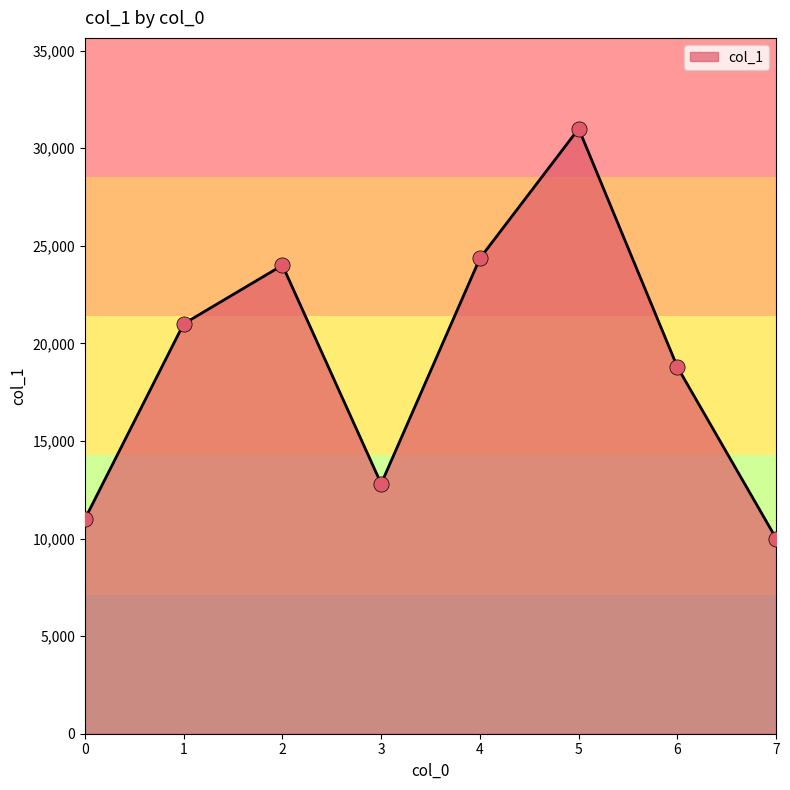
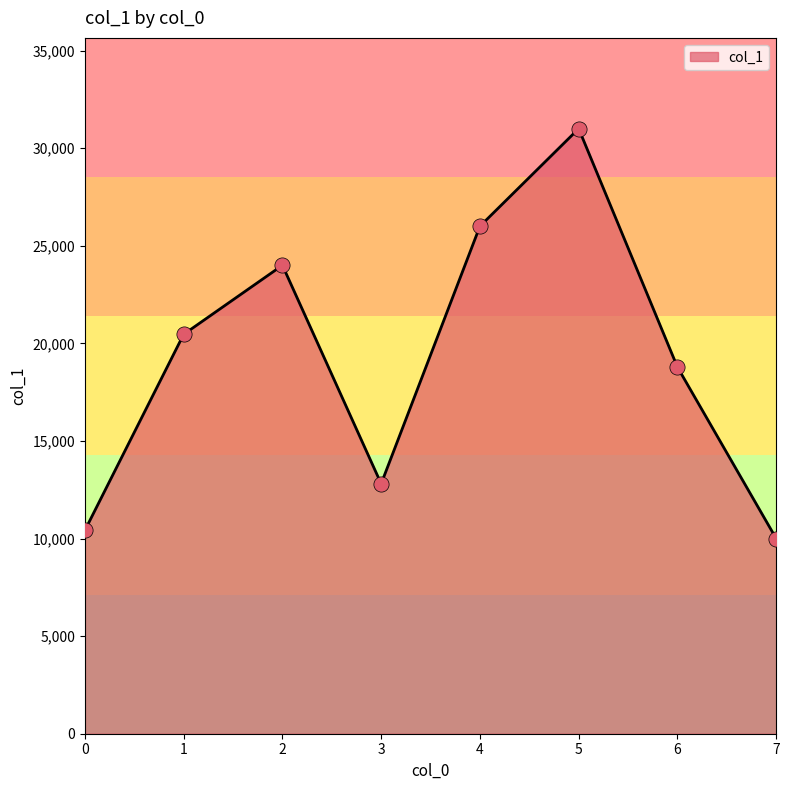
  {
-   "0": "11,000",
-   "1": "21,000",
+   "0": "10,400",
+   "1": "20,500",
    "2": "24,000",
    "3": "12,800",
-   "4": "24,400",
+   "4": "26,000",
    "5": "31,000",
    "6": "18,800",
    "7": "10,000"
  }
